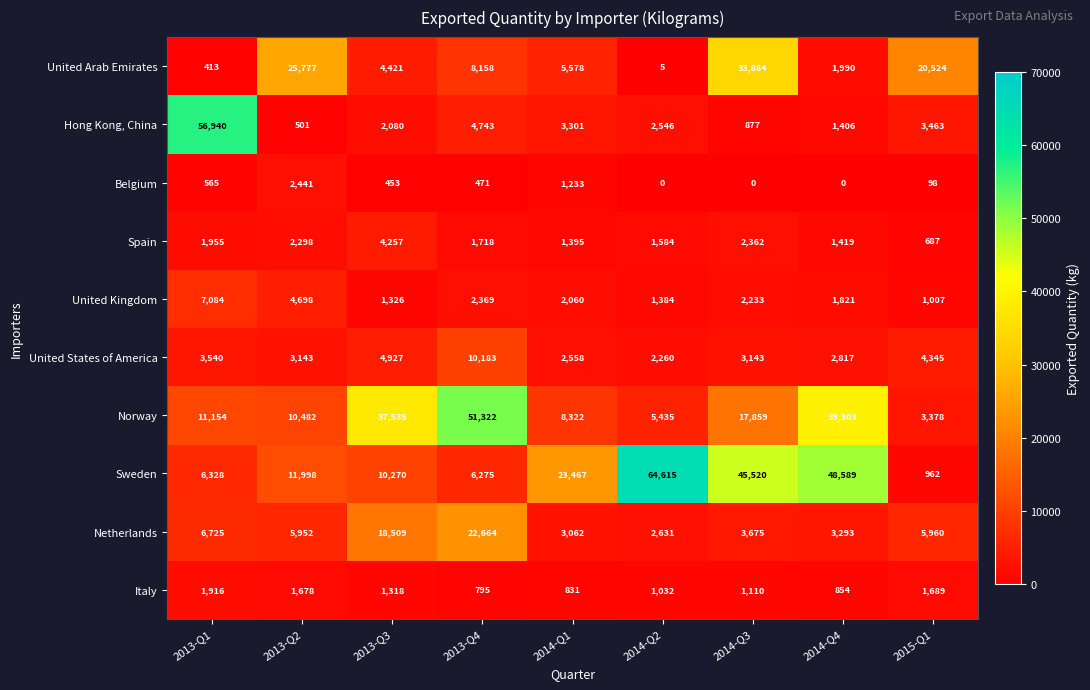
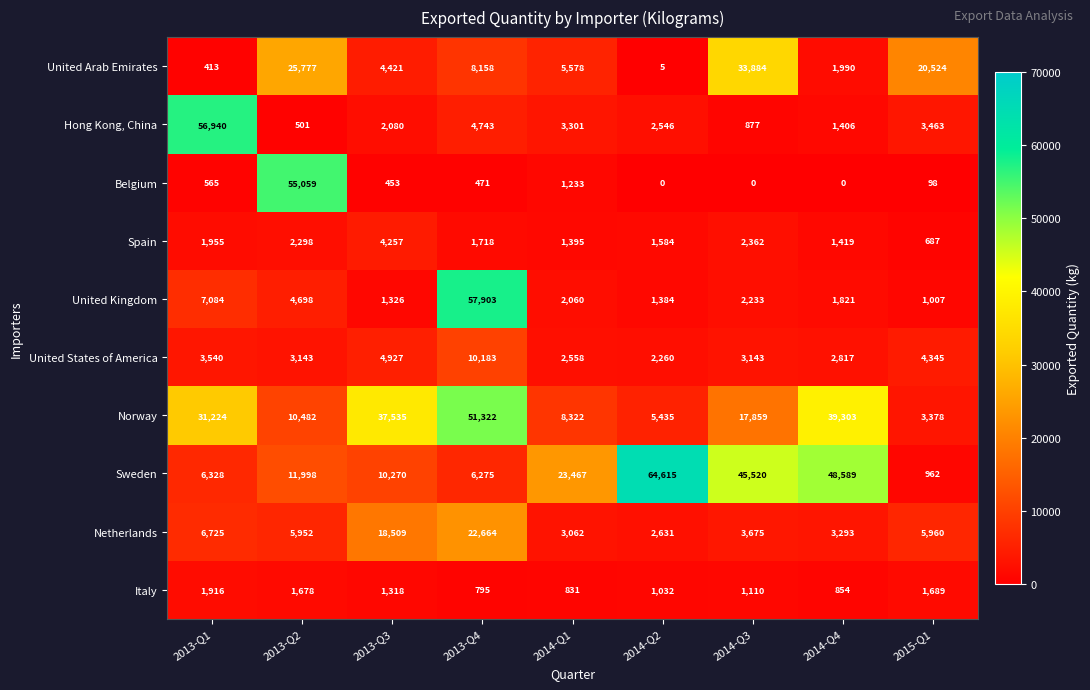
  {
    "United Arab Emirates": {
      "2013-Q1": "413",
      "2013-Q2": "25,777",
      "2013-Q3": "4,421",
      "2013-Q4": "8,158",
      "2014-Q1": "5,578",
      "2014-Q2": "5",
      "2014-Q3": "33,884",
      "2014-Q4": "1,990",
      "2015-Q1": "20,524"
    },
    "Hong Kong, China": {
      "2013-Q1": "56,940",
      "2013-Q2": "501",
      "2013-Q3": "2,080",
      "2013-Q4": "4,743",
      "2014-Q1": "3,301",
      "2014-Q2": "2,546",
      "2014-Q3": "877",
      "2014-Q4": "1,406",
      "2015-Q1": "3,463"
    },
    "Belgium": {
      "2013-Q1": "565",
-     "2013-Q2": "2,441",
+     "2013-Q2": "55,059",
      "2013-Q3": "453",
      "2013-Q4": "471",
      "2014-Q1": "1,233",
      "2014-Q2": "0",
      "2014-Q3": "0",
      "2014-Q4": "0",
      "2015-Q1": "98"
    },
    "Spain": {
      "2013-Q1": "1,955",
      "2013-Q2": "2,298",
      "2013-Q3": "4,257",
      "2013-Q4": "1,718",
      "2014-Q1": "1,395",
      "2014-Q2": "1,584",
      "2014-Q3": "2,362",
      "2014-Q4": "1,419",
      "2015-Q1": "687"
    },
    "United Kingdom": {
      "2013-Q1": "7,084",
      "2013-Q2": "4,698",
      "2013-Q3": "1,326",
-     "2013-Q4": "2,369",
+     "2013-Q4": "57,903",
      "2014-Q1": "2,060",
      "2014-Q2": "1,384",
      "2014-Q3": "2,233",
      "2014-Q4": "1,821",
      "2015-Q1": "1,007"
    },
    "United States of America": {
      "2013-Q1": "3,540",
      "2013-Q2": "3,143",
      "2013-Q3": "4,927",
      "2013-Q4": "10,183",
      "2014-Q1": "2,558",
      "2014-Q2": "2,260",
      "2014-Q3": "3,143",
      "2014-Q4": "2,817",
      "2015-Q1": "4,345"
    },
    "Norway": {
-     "2013-Q1": "11,154",
+     "2013-Q1": "31,224",
      "2013-Q2": "10,482",
      "2013-Q3": "37,535",
      "2013-Q4": "51,322",
      "2014-Q1": "8,322",
      "2014-Q2": "5,435",
      "2014-Q3": "17,859",
      "2014-Q4": "39,303",
      "2015-Q1": "3,378"
    },
    "Sweden": {
      "2013-Q1": "6,328",
      "2013-Q2": "11,998",
      "2013-Q3": "10,270",
      "2013-Q4": "6,275",
      "2014-Q1": "23,467",
      "2014-Q2": "64,615",
      "2014-Q3": "45,520",
      "2014-Q4": "48,589",
      "2015-Q1": "962"
    },
    "Netherlands": {
      "2013-Q1": "6,725",
      "2013-Q2": "5,952",
      "2013-Q3": "18,509",
      "2013-Q4": "22,664",
      "2014-Q1": "3,062",
      "2014-Q2": "2,631",
      "2014-Q3": "3,675",
      "2014-Q4": "3,293",
      "2015-Q1": "5,960"
    },
    "Italy": {
      "2013-Q1": "1,916",
      "2013-Q2": "1,678",
      "2013-Q3": "1,318",
      "2013-Q4": "795",
      "2014-Q1": "831",
      "2014-Q2": "1,032",
      "2014-Q3": "1,110",
      "2014-Q4": "854",
      "2015-Q1": "1,689"
    }
  }
